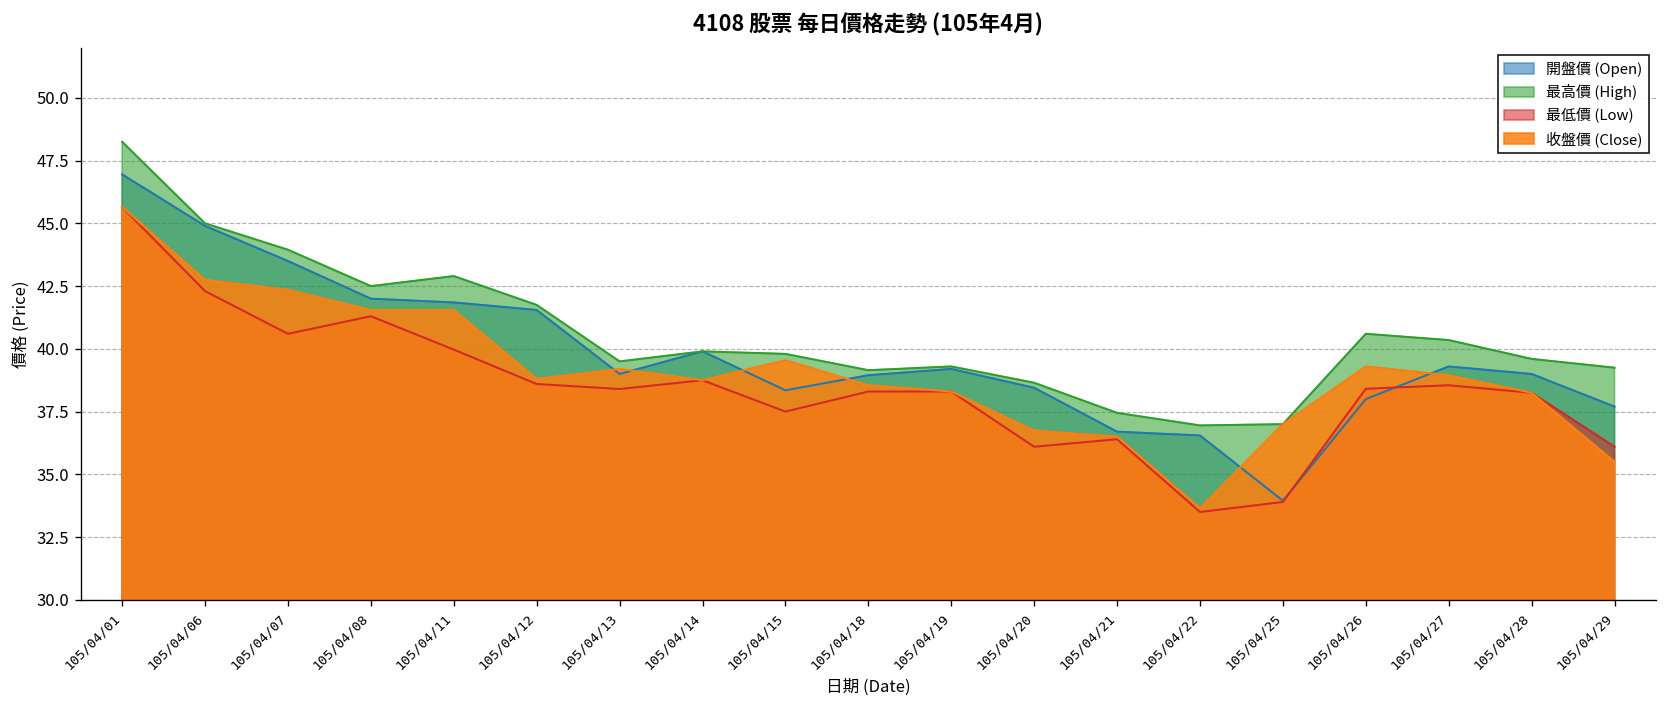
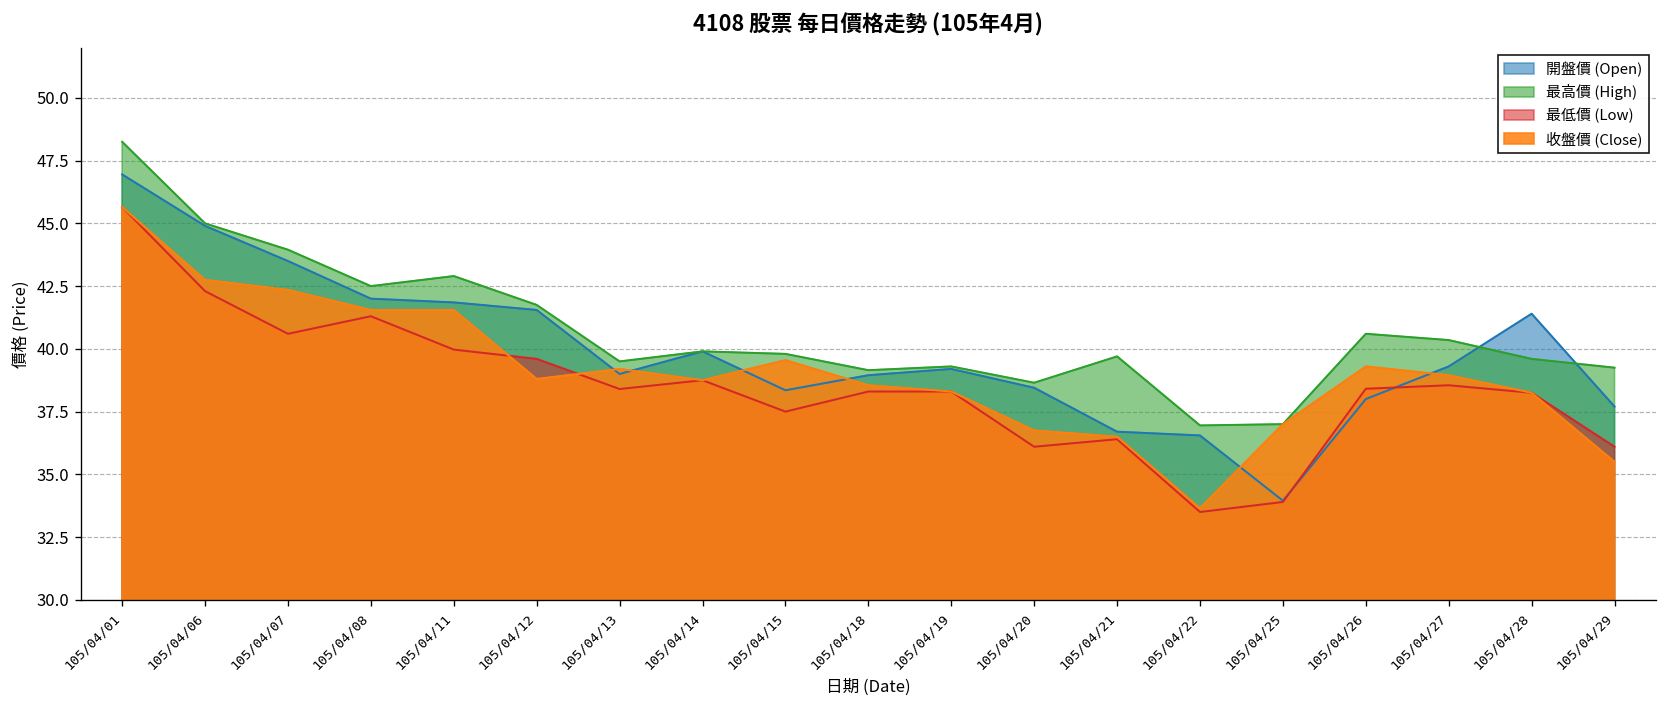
  {
    "開盤價 (Open)": {
      "105/04/01": 47.0,
      "105/04/07": 43.5,
      "105/04/08": 42.0,
      "105/04/11": 41.9,
      "105/04/12": 41.6,
      "105/04/13": 39.0,
      "105/04/15": 38.4,
      "105/04/18": 39.0,
      "105/04/20": 38.5,
      "105/04/21": 36.7,
      "105/04/22": 36.6,
      "105/04/26": 38.0,
      "105/04/27": 39.3,
-     "105/04/28": 39.0,
+     "105/04/28": 41.4,
      "105/04/29": 37.7
    },
    "最高價 (High)": {
      "105/04/01": 48.3,
      "105/04/07": 44.0,
      "105/04/08": 42.5,
      "105/04/11": 42.9,
      "105/04/12": 41.8,
      "105/04/13": 39.5,
      "105/04/15": 39.8,
      "105/04/18": 39.2,
      "105/04/20": 38.7,
-     "105/04/21": 37.5,
+     "105/04/21": 39.7,
      "105/04/22": 37.0,
      "105/04/26": 40.6,
      "105/04/27": 40.4,
      "105/04/28": 39.6,
      "105/04/29": 39.3
    },
    "最低價 (Low)": {
      "105/04/06": 42.3,
      "105/04/07": 40.6,
      "105/04/08": 41.3,
      "105/04/11": 40.0,
-     "105/04/12": 38.6,
+     "105/04/12": 39.6,
      "105/04/13": 38.4,
      "105/04/15": 37.5,
      "105/04/18": 38.3,
      "105/04/20": 36.1,
      "105/04/22": 33.5,
      "105/04/26": 38.4,
      "105/04/27": 38.6,
      "105/04/29": 36.1
    },
    "收盤價 (Close)": {
      "105/04/06": 42.8,
      "105/04/07": 42.4,
      "105/04/08": 41.6,
      "105/04/11": 41.6,
      "105/04/12": 38.8,
      "105/04/13": 39.2,
      "105/04/15": 39.6,
      "105/04/18": 38.6,
      "105/04/20": 36.8,
      "105/04/22": 33.7,
      "105/04/26": 39.3,
      "105/04/27": 39.0,
      "105/04/29": 35.5
    }
  }
